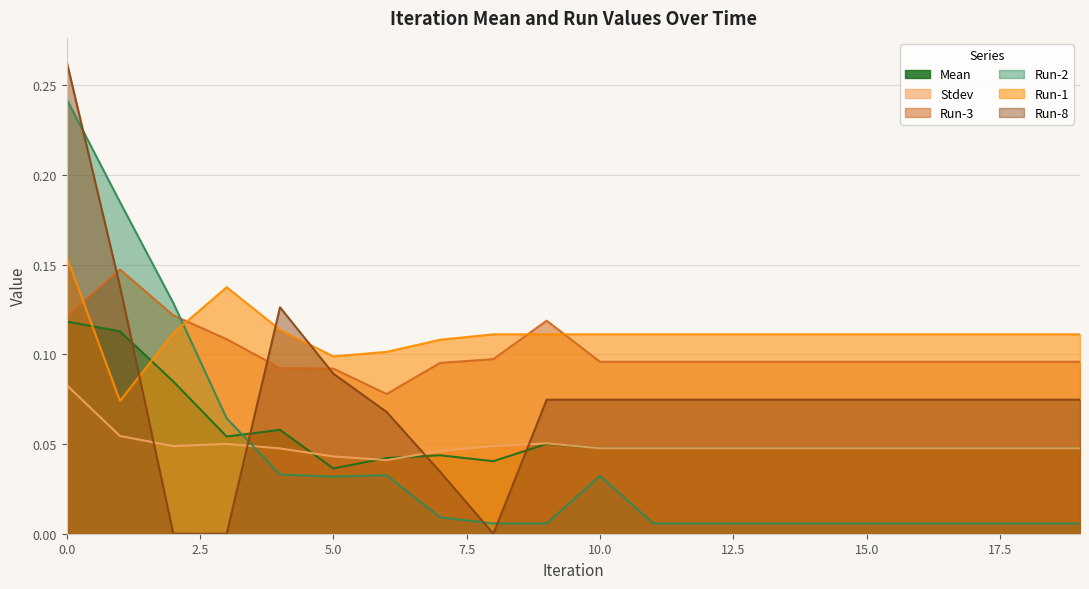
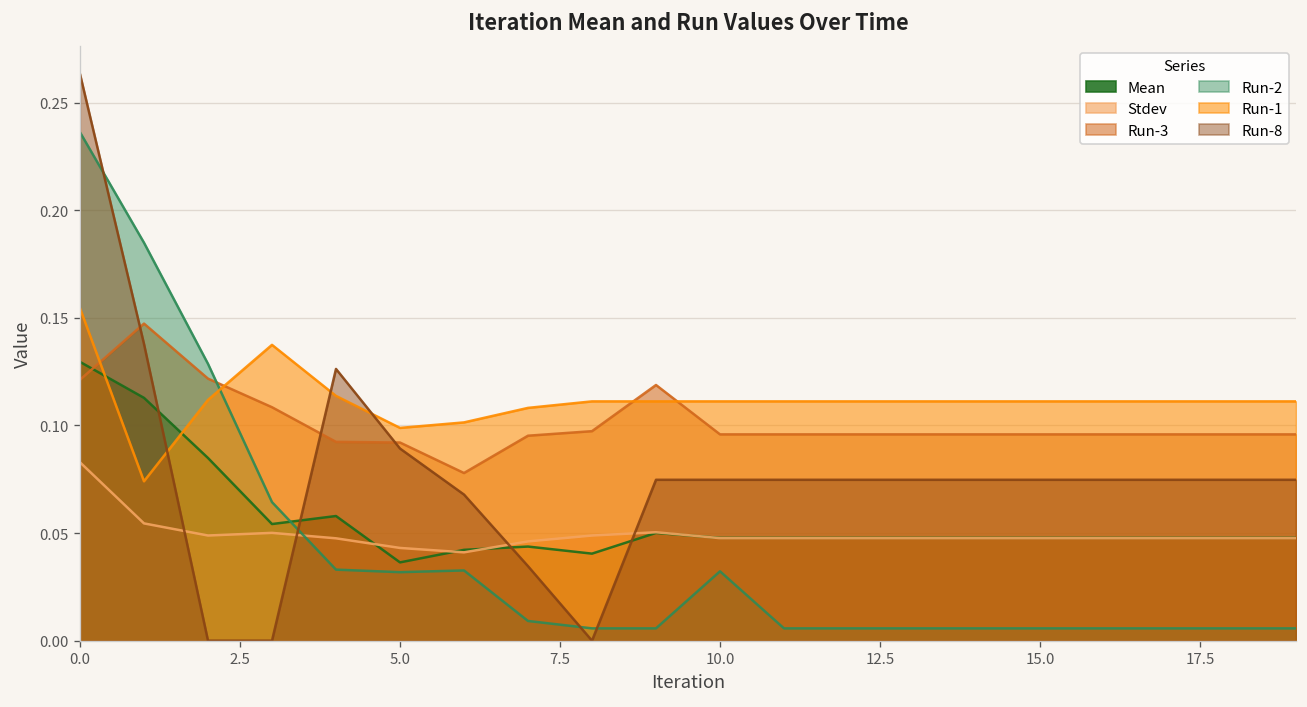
  {
    "Mean": {
-     "0.0": 0.118,
+     "0.0": 0.130,
      "5.0": 0.036
    },
    "Run-2": {
-     "0.0": 0.242,
+     "0.0": 0.236,
      "5.0": 0.032,
      "10.0": 0.032,
      "15.0": 0.006
    }
  }
